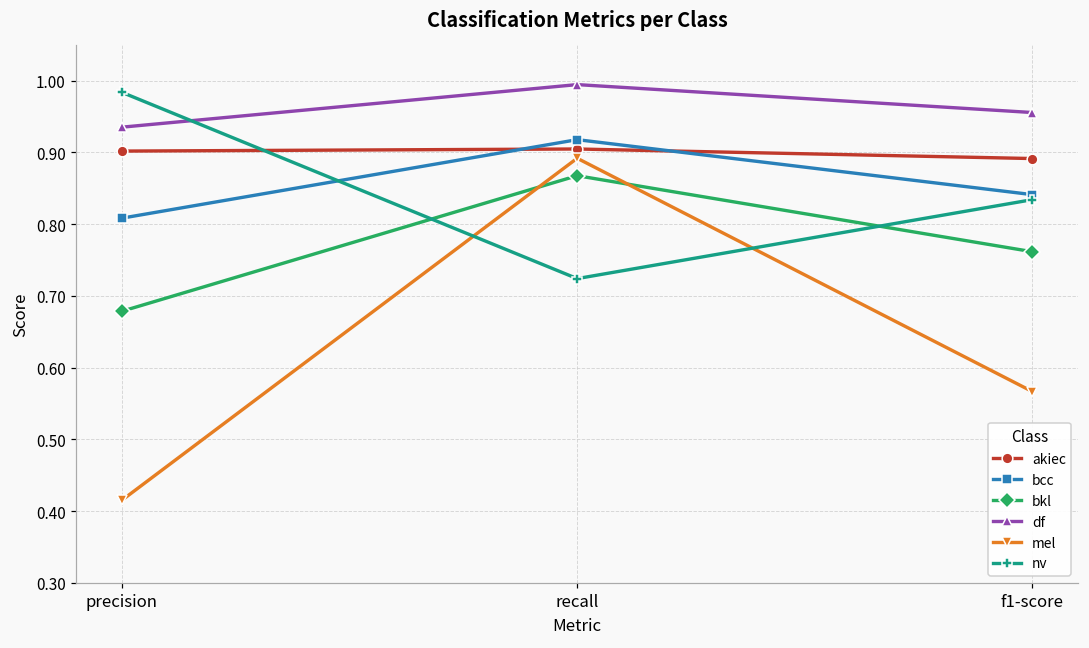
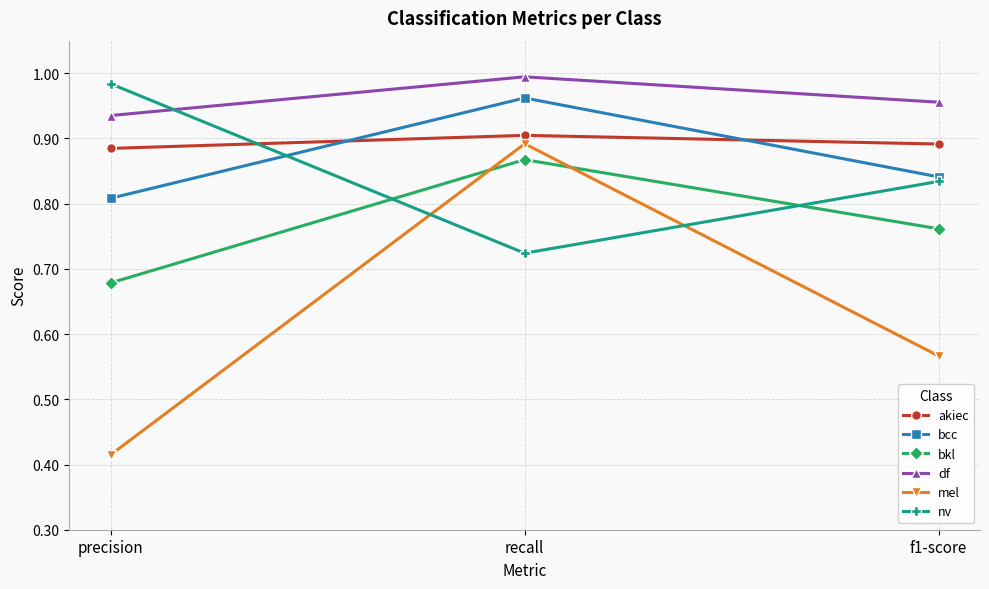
  {
    "akiec": {
-     "precision": 0.90,
+     "precision": 0.88,
      "recall": 0.90,
      "f1-score": 0.89
    },
    "bcc": {
      "precision": 0.81,
-     "recall": 0.92,
+     "recall": 0.96,
      "f1-score": 0.84
    },
    "df": {
      "precision": 0.94,
      "recall": 0.99,
      "f1-score": 0.96
    },
    "mel": {
      "precision": 0.42,
      "recall": 0.89,
      "f1-score": 0.57
    }
  }
